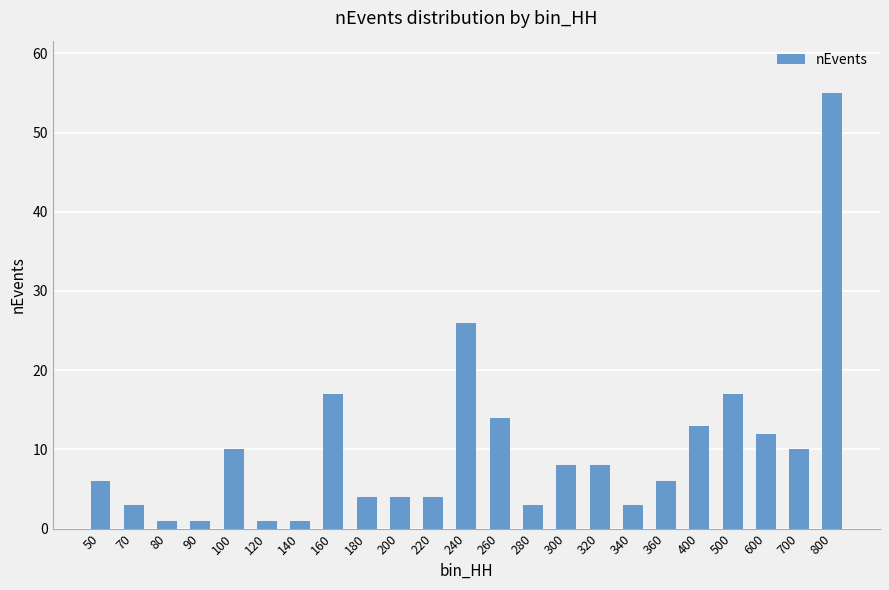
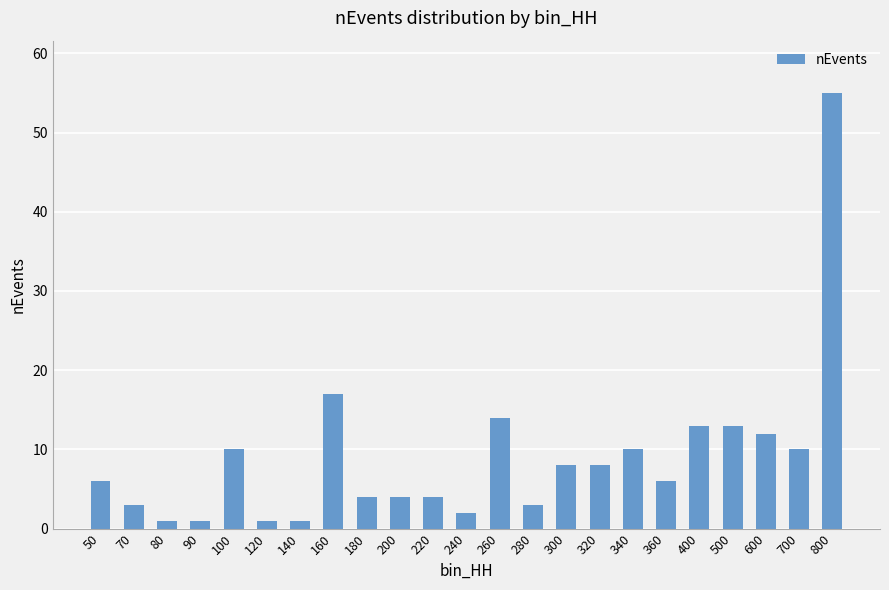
  {
    "50": 6,
    "70": 3,
    "80": 1,
    "90": 1,
    "100": 10,
    "120": 1,
    "140": 1,
    "160": 17,
    "180": 4,
    "200": 4,
    "220": 4,
-   "240": 26,
+   "240": 2,
    "260": 14,
    "280": 3,
    "300": 8,
    "320": 8,
-   "340": 3,
+   "340": 10,
    "360": 6,
    "400": 13,
-   "500": 17,
+   "500": 13,
    "600": 12,
    "700": 10,
    "800": 55
  }
